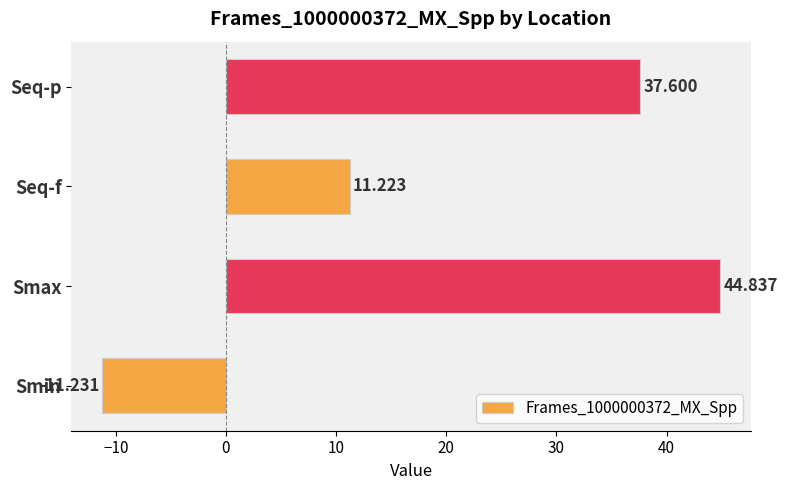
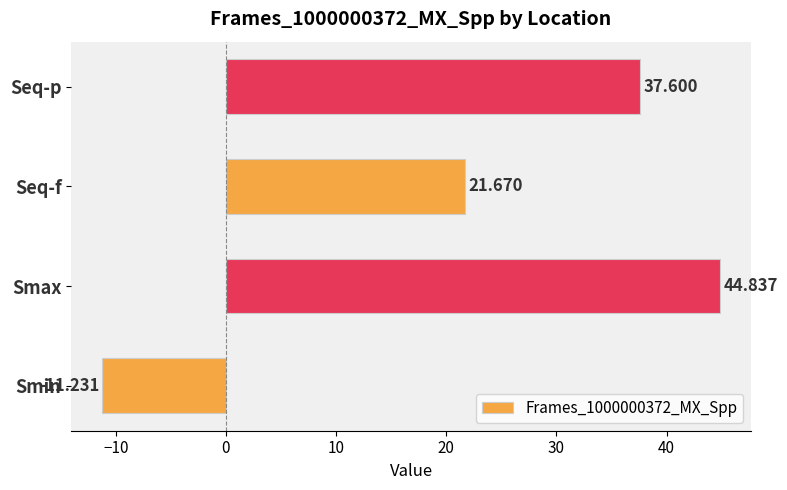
  {
    "Seq-p": 37.600,
-   "Seq-f": 11.223,
+   "Seq-f": 21.670,
    "Smax": 44.837,
    "Smin": -11.231
  }
